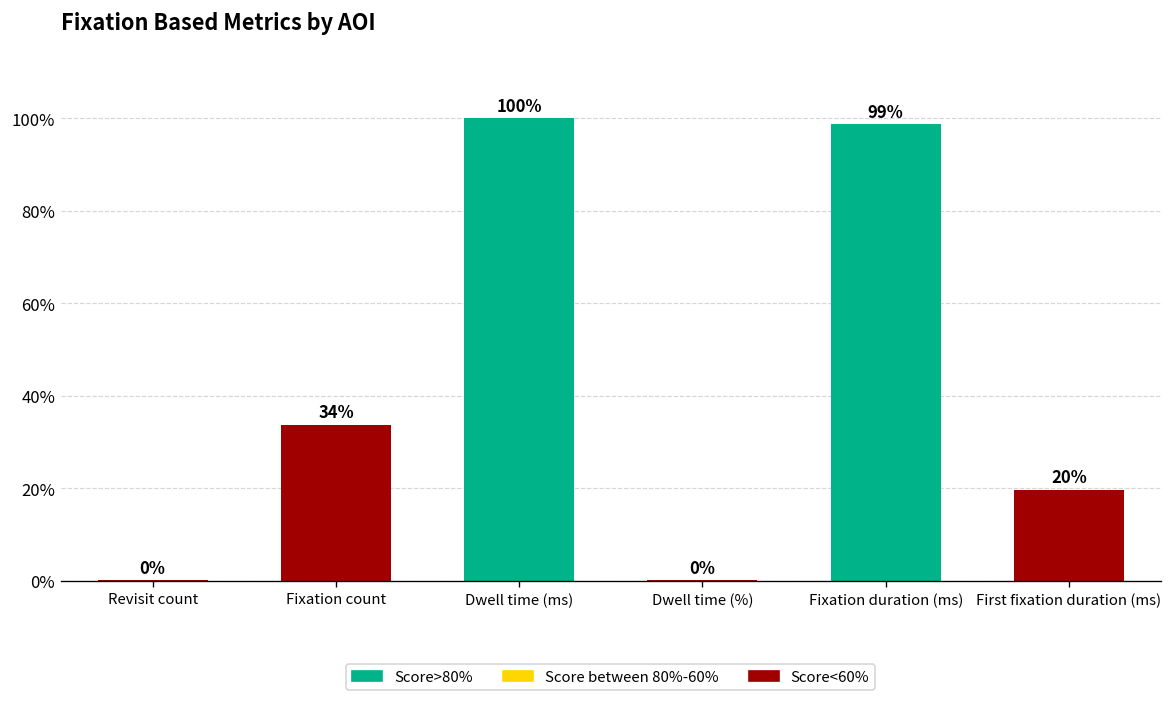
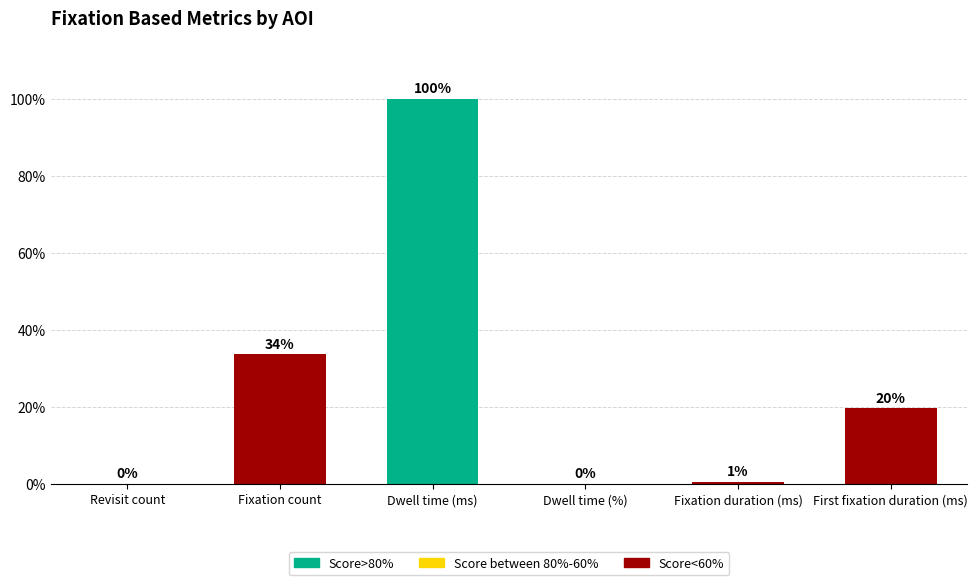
  {
    "Revisit count": "0%",
    "Fixation count": "34%",
    "Dwell time (ms)": "100%",
    "Dwell time (%)": "0%",
-   "Fixation duration (ms)": "99%",
+   "Fixation duration (ms)": "1%",
    "First fixation duration (ms)": "20%"
  }
